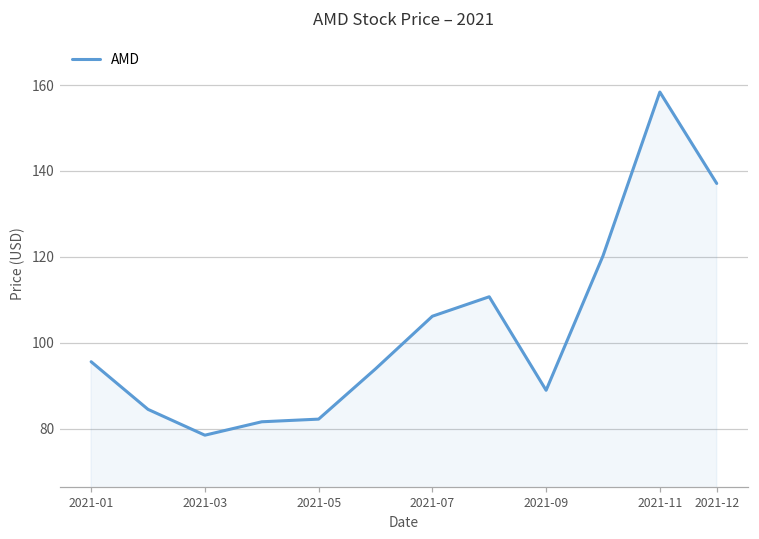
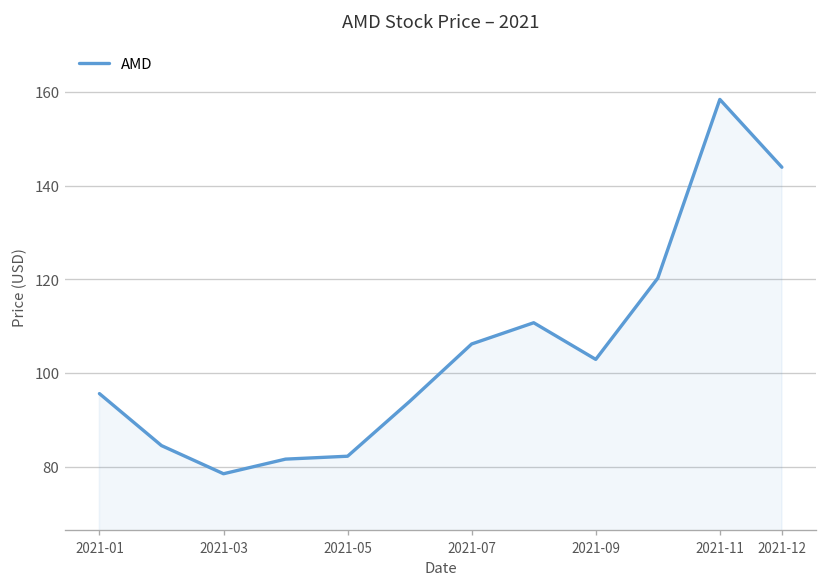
  {
    "2021-01": 96,
    "2021-03": 79,
    "2021-05": 82,
    "2021-07": 106,
-   "2021-09": 89,
+   "2021-09": 103,
    "2021-11": 158,
-   "2021-12": 137
+   "2021-12": 144
  }
